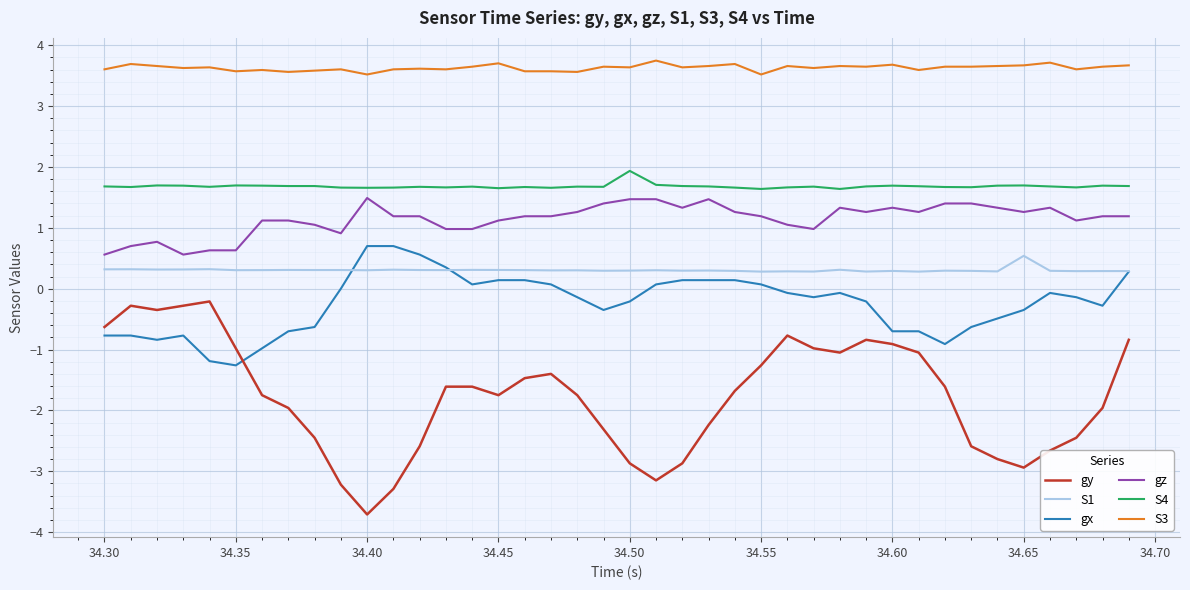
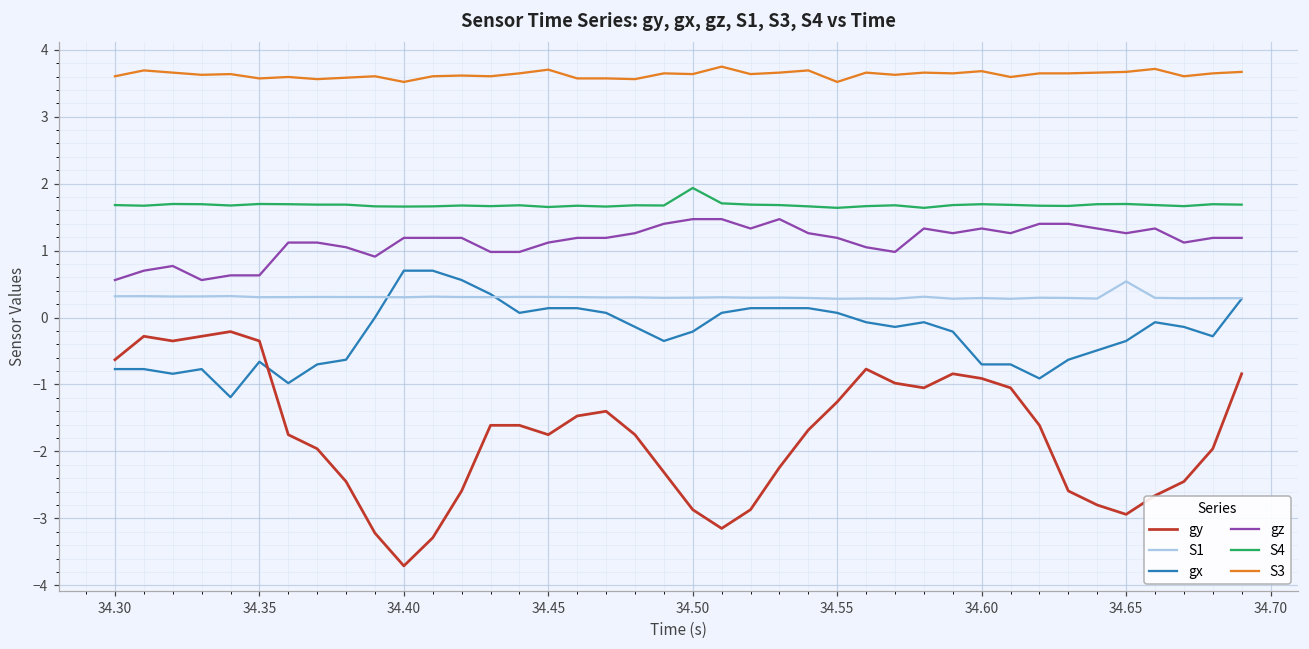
  {
    "gy": {
      "34.30": -0.6,
-     "34.35": -1.0,
+     "34.35": -0.4,
      "34.40": -3.7,
      "34.45": -1.8,
      "34.50": -2.9,
      "34.55": -1.3,
      "34.60": -0.9,
      "34.65": -2.9
    },
    "S1": {
      "34.30": 0.3,
      "34.35": 0.3,
      "34.40": 0.3,
      "34.45": 0.3,
      "34.50": 0.3,
      "34.55": 0.3,
      "34.60": 0.3,
      "34.65": 0.5
    },
    "gx": {
      "34.30": -0.8,
-     "34.35": -1.3,
+     "34.35": -0.7,
      "34.40": 0.7,
      "34.45": 0.1,
      "34.50": -0.2,
      "34.55": 0.1,
      "34.60": -0.7,
      "34.65": -0.4
    },
    "gz": {
      "34.30": 0.6,
      "34.35": 0.6,
-     "34.40": 1.5,
+     "34.40": 1.2,
      "34.45": 1.1,
      "34.50": 1.5,
      "34.55": 1.2,
      "34.60": 1.3,
      "34.65": 1.3
    },
    "S4": {
      "34.30": 1.7,
      "34.35": 1.7,
      "34.40": 1.7,
      "34.45": 1.7,
      "34.50": 1.9,
      "34.55": 1.6,
      "34.60": 1.7,
      "34.65": 1.7
    },
    "S3": {
      "34.30": 3.6,
      "34.35": 3.6,
      "34.40": 3.5,
      "34.45": 3.7,
      "34.50": 3.6,
      "34.55": 3.5,
      "34.60": 3.7,
      "34.65": 3.7
    }
  }
